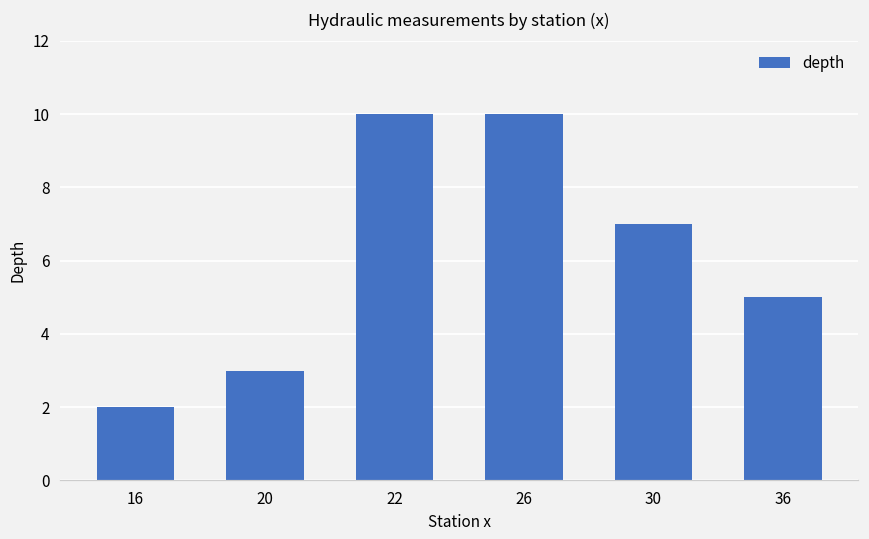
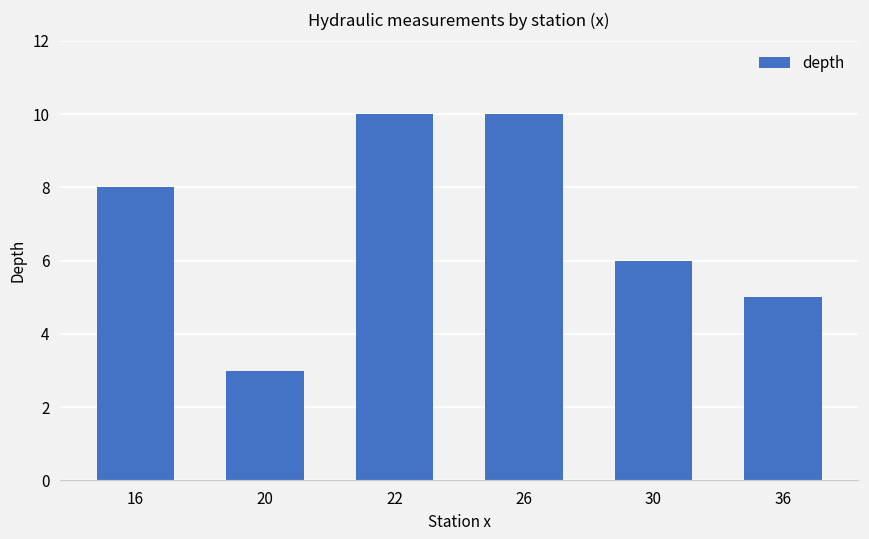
  {
-   "16": 2,
+   "16": 8,
    "20": 3,
    "22": 10,
    "26": 10,
-   "30": 7,
+   "30": 6,
    "36": 5
  }
